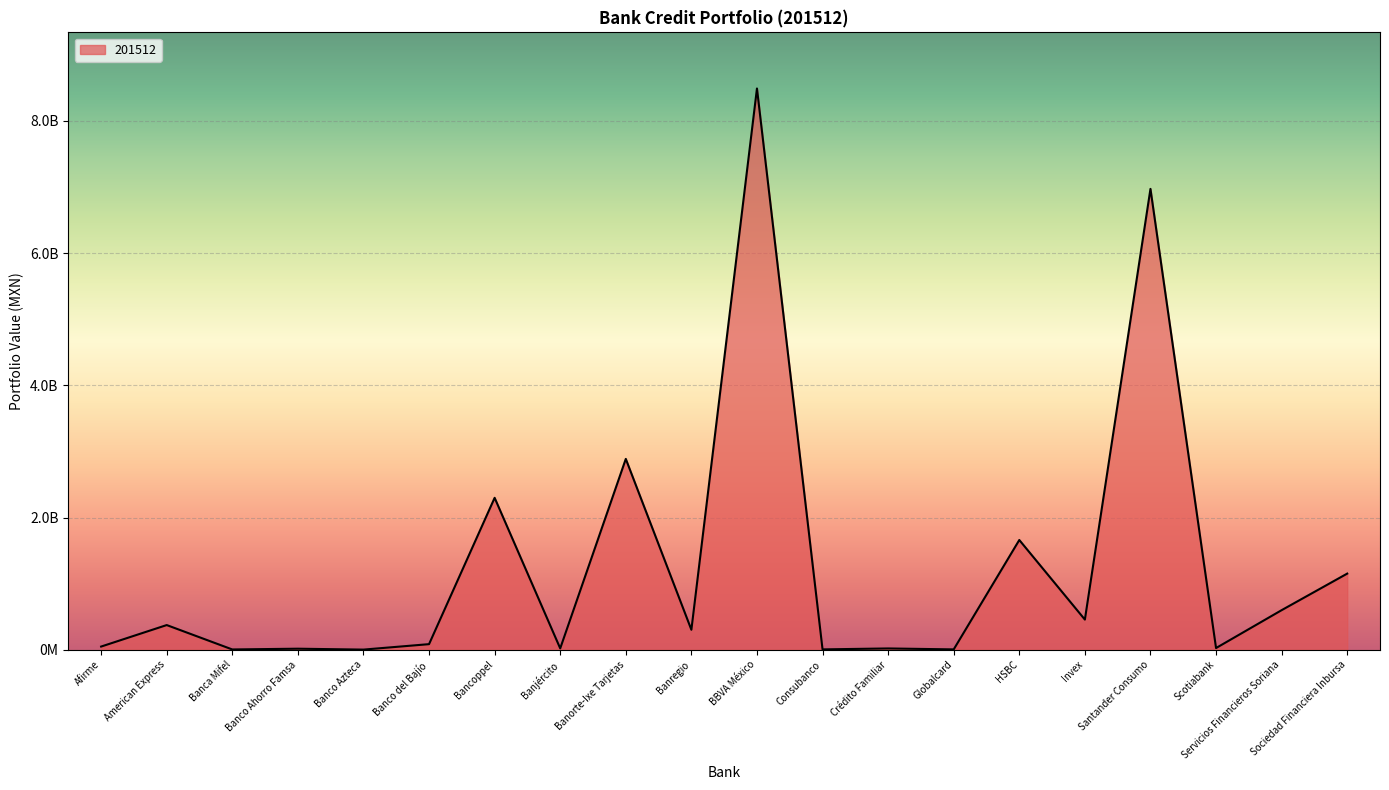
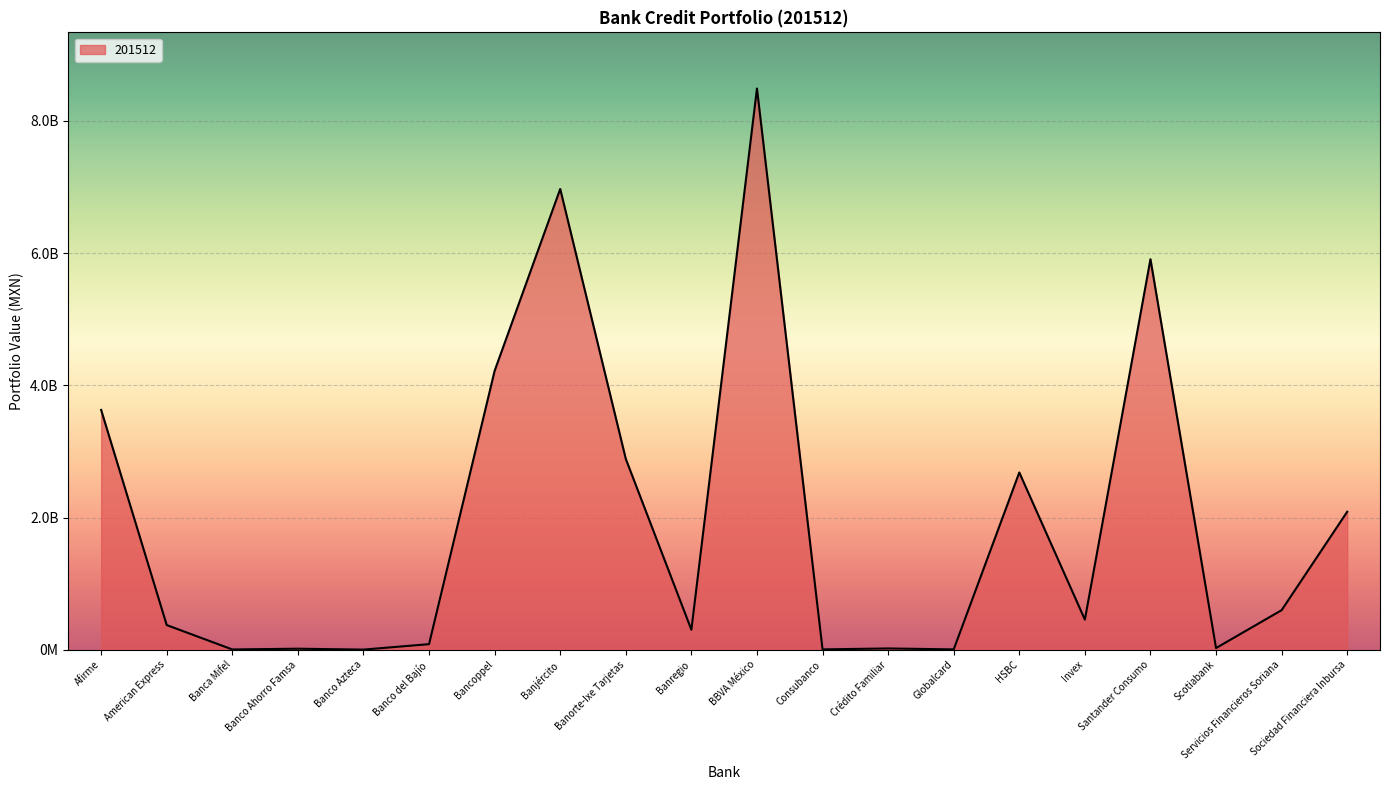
  {
-   "Afirme": 0,
+   "Afirme": 3600000000,
    "American Express": 400000000,
    "Banca Mifel": 0,
    "Banco Ahorro Famsa": 0,
    "Banco Azteca": 0,
    "Banco del Bajío": 100000000,
-   "Bancoppel": 2300000000,
-   "Banjército": 0,
+   "Bancoppel": 4200000000,
+   "Banjército": 7000000000,
    "Banorte-Ixe Tarjetas": 2900000000,
    "Banregio": 300000000,
    "BBVA México": 8500000000,
    "Consubanco": 0,
    "Crédito Familiar": 0,
    "Globalcard": 0,
-   "HSBC": 1700000000,
+   "HSBC": 2700000000,
    "Invex": 500000000,
-   "Santander Consumo": 7000000000,
+   "Santander Consumo": 5900000000,
    "Scotiabank": 0,
    "Servicios Financieros Soriana": 600000000,
-   "Sociedad Financiera Inbursa": 1200000000
+   "Sociedad Financiera Inbursa": 2100000000
  }
